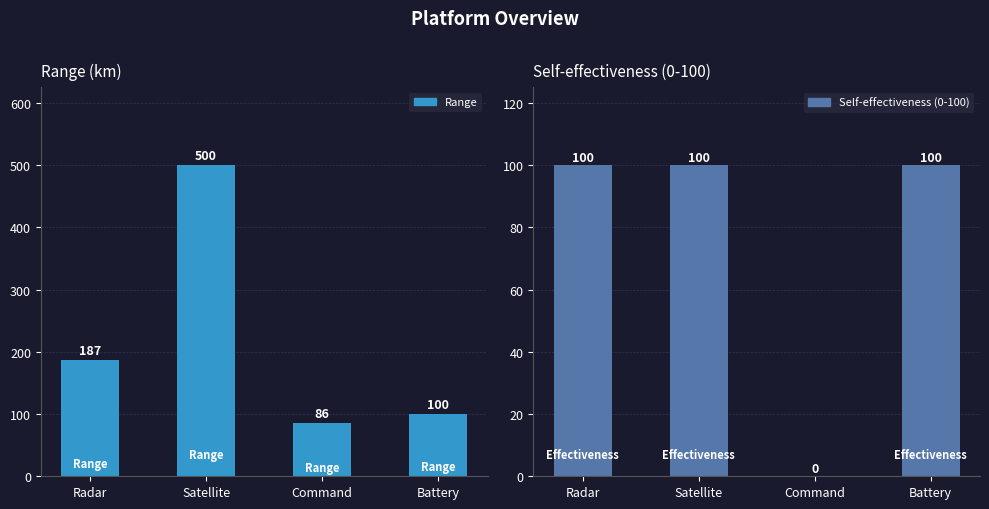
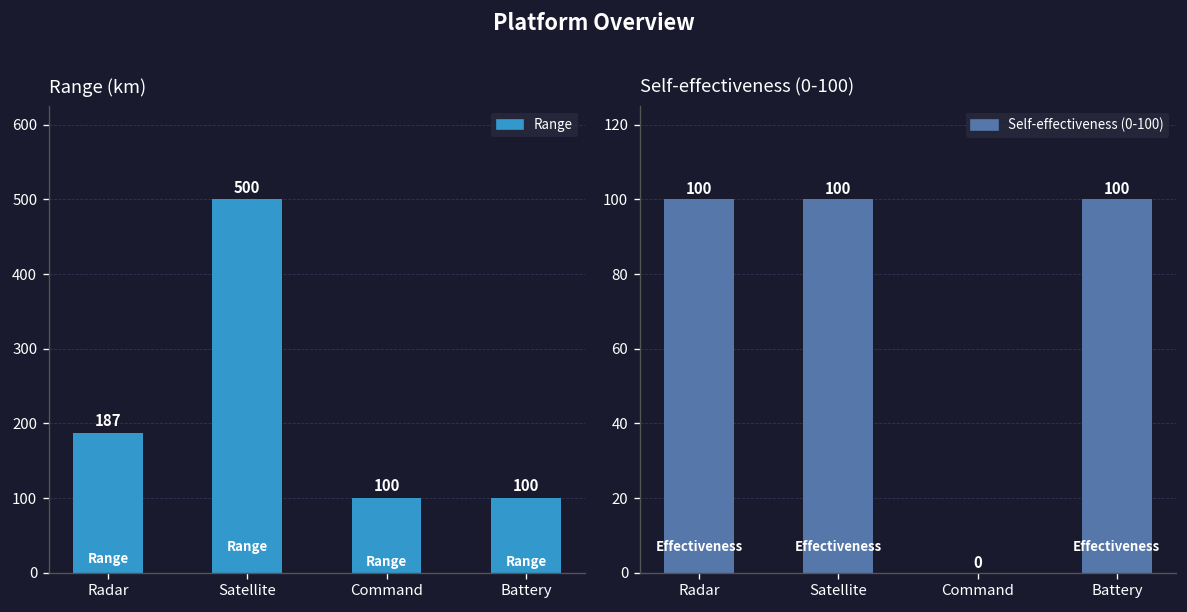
  {
    "Range (km)": {
      "Radar": 187,
      "Satellite": 500,
-     "Command": 86,
+     "Command": 100,
      "Battery": 100
    },
    "Self-effectiveness (0-100)": {
      "Radar": 100,
      "Satellite": 100,
      "Command": 0,
      "Battery": 100
    }
  }
